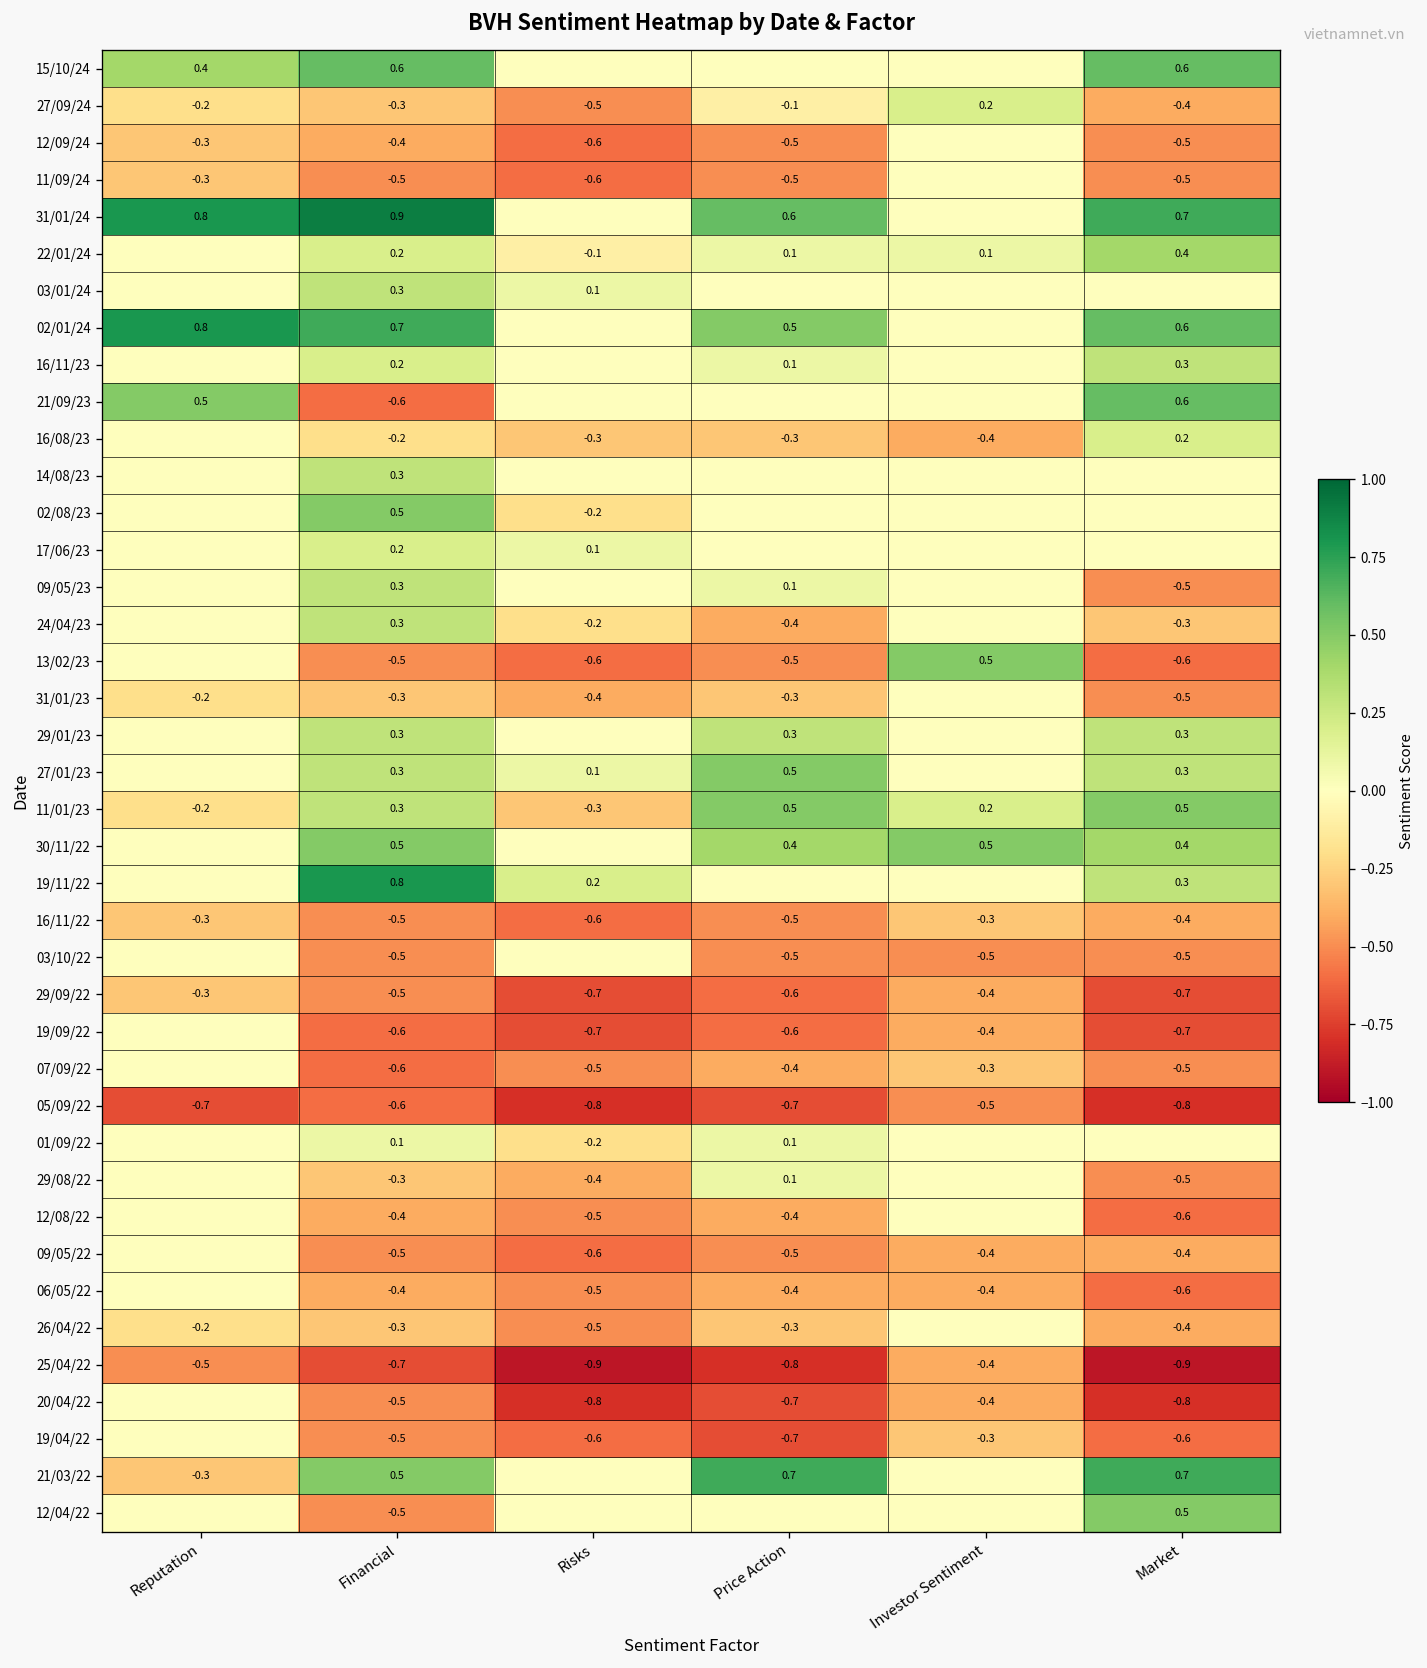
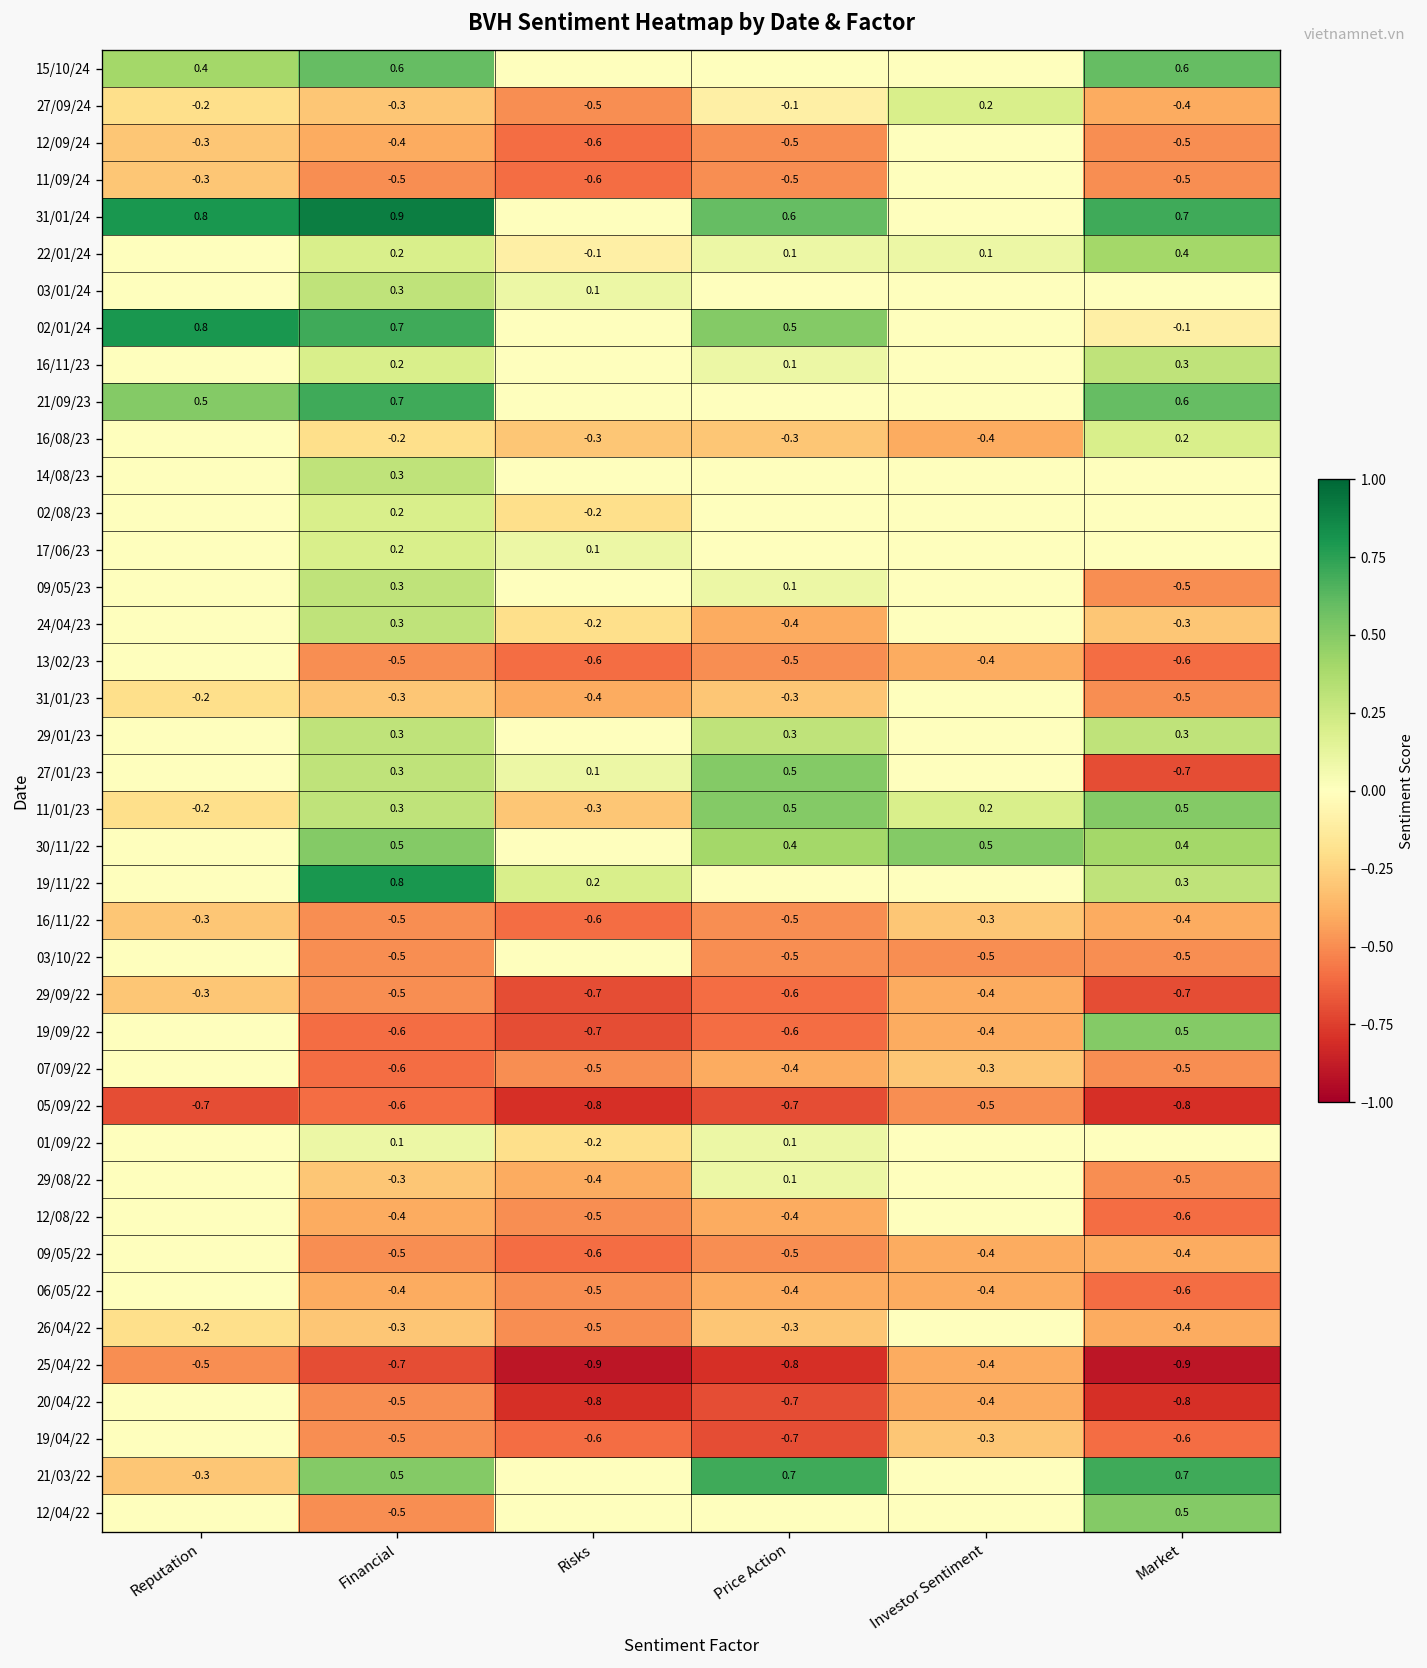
  {
    "15/10/24": {
      "Reputation": 0.4,
      "Financial": 0.6,
      "Market": 0.6
    },
    "27/09/24": {
      "Reputation": -0.2,
      "Financial": -0.3,
      "Risks": -0.5,
      "Price Action": -0.1,
      "Investor Sentiment": 0.2,
      "Market": -0.4
    },
    "12/09/24": {
      "Reputation": -0.3,
      "Financial": -0.4,
      "Risks": -0.6,
      "Price Action": -0.5,
      "Market": -0.5
    },
    "11/09/24": {
      "Reputation": -0.3,
      "Financial": -0.5,
      "Risks": -0.6,
      "Price Action": -0.5,
      "Market": -0.5
    },
    "31/01/24": {
      "Reputation": 0.8,
      "Financial": 0.9,
      "Price Action": 0.6,
      "Market": 0.7
    },
    "22/01/24": {
      "Financial": 0.2,
      "Risks": -0.1,
      "Price Action": 0.1,
      "Investor Sentiment": 0.1,
      "Market": 0.4
    },
    "03/01/24": {
      "Financial": 0.3,
      "Risks": 0.1
    },
    "02/01/24": {
      "Reputation": 0.8,
      "Financial": 0.7,
      "Price Action": 0.5,
-     "Market": 0.6
+     "Market": -0.1
    },
    "16/11/23": {
      "Financial": 0.2,
      "Price Action": 0.1,
      "Market": 0.3
    },
    "21/09/23": {
      "Reputation": 0.5,
-     "Financial": -0.6,
+     "Financial": 0.7,
      "Market": 0.6
    },
    "16/08/23": {
      "Financial": -0.2,
      "Risks": -0.3,
      "Price Action": -0.3,
      "Investor Sentiment": -0.4,
      "Market": 0.2
    },
    "14/08/23": {
      "Financial": 0.3
    },
    "02/08/23": {
-     "Financial": 0.5,
+     "Financial": 0.2,
      "Risks": -0.2
    },
    "17/06/23": {
      "Financial": 0.2,
      "Risks": 0.1
    },
    "09/05/23": {
      "Financial": 0.3,
      "Price Action": 0.1,
      "Market": -0.5
    },
    "24/04/23": {
      "Financial": 0.3,
      "Risks": -0.2,
      "Price Action": -0.4,
      "Market": -0.3
    },
    "13/02/23": {
      "Financial": -0.5,
      "Risks": -0.6,
      "Price Action": -0.5,
-     "Investor Sentiment": 0.5,
+     "Investor Sentiment": -0.4,
      "Market": -0.6
    },
    "31/01/23": {
      "Reputation": -0.2,
      "Financial": -0.3,
      "Risks": -0.4,
      "Price Action": -0.3,
      "Market": -0.5
    },
    "29/01/23": {
      "Financial": 0.3,
      "Price Action": 0.3,
      "Market": 0.3
    },
    "27/01/23": {
      "Financial": 0.3,
      "Risks": 0.1,
      "Price Action": 0.5,
-     "Market": 0.3
+     "Market": -0.7
    },
    "11/01/23": {
      "Reputation": -0.2,
      "Financial": 0.3,
      "Risks": -0.3,
      "Price Action": 0.5,
      "Investor Sentiment": 0.2,
      "Market": 0.5
    },
    "30/11/22": {
      "Financial": 0.5,
      "Price Action": 0.4,
      "Investor Sentiment": 0.5,
      "Market": 0.4
    },
    "19/11/22": {
      "Financial": 0.8,
      "Risks": 0.2,
      "Market": 0.3
    },
    "16/11/22": {
      "Reputation": -0.3,
      "Financial": -0.5,
      "Risks": -0.6,
      "Price Action": -0.5,
      "Investor Sentiment": -0.3,
      "Market": -0.4
    },
    "03/10/22": {
      "Financial": -0.5,
      "Price Action": -0.5,
      "Investor Sentiment": -0.5,
      "Market": -0.5
    },
    "29/09/22": {
      "Reputation": -0.3,
      "Financial": -0.5,
      "Risks": -0.7,
      "Price Action": -0.6,
      "Investor Sentiment": -0.4,
      "Market": -0.7
    },
    "19/09/22": {
      "Financial": -0.6,
      "Risks": -0.7,
      "Price Action": -0.6,
      "Investor Sentiment": -0.4,
-     "Market": -0.7
+     "Market": 0.5
    },
    "07/09/22": {
      "Financial": -0.6,
      "Risks": -0.5,
      "Price Action": -0.4,
      "Investor Sentiment": -0.3,
      "Market": -0.5
    },
    "05/09/22": {
      "Reputation": -0.7,
      "Financial": -0.6,
      "Risks": -0.8,
      "Price Action": -0.7,
      "Investor Sentiment": -0.5,
      "Market": -0.8
    },
    "01/09/22": {
      "Financial": 0.1,
      "Risks": -0.2,
      "Price Action": 0.1
    },
    "29/08/22": {
      "Financial": -0.3,
      "Risks": -0.4,
      "Price Action": 0.1,
      "Market": -0.5
    },
    "12/08/22": {
      "Financial": -0.4,
      "Risks": -0.5,
      "Price Action": -0.4,
      "Market": -0.6
    },
    "09/05/22": {
      "Financial": -0.5,
      "Risks": -0.6,
      "Price Action": -0.5,
      "Investor Sentiment": -0.4,
      "Market": -0.4
    },
    "06/05/22": {
      "Financial": -0.4,
      "Risks": -0.5,
      "Price Action": -0.4,
      "Investor Sentiment": -0.4,
      "Market": -0.6
    },
    "26/04/22": {
      "Reputation": -0.2,
      "Financial": -0.3,
      "Risks": -0.5,
      "Price Action": -0.3,
      "Market": -0.4
    },
    "25/04/22": {
      "Reputation": -0.5,
      "Financial": -0.7,
      "Risks": -0.9,
      "Price Action": -0.8,
      "Investor Sentiment": -0.4,
      "Market": -0.9
    },
    "20/04/22": {
      "Financial": -0.5,
      "Risks": -0.8,
      "Price Action": -0.7,
      "Investor Sentiment": -0.4,
      "Market": -0.8
    },
    "19/04/22": {
      "Financial": -0.5,
      "Risks": -0.6,
      "Price Action": -0.7,
      "Investor Sentiment": -0.3,
      "Market": -0.6
    },
    "21/03/22": {
      "Reputation": -0.3,
      "Financial": 0.5,
      "Price Action": 0.7,
      "Market": 0.7
    },
    "12/04/22": {
      "Financial": -0.5,
      "Market": 0.5
    }
  }
